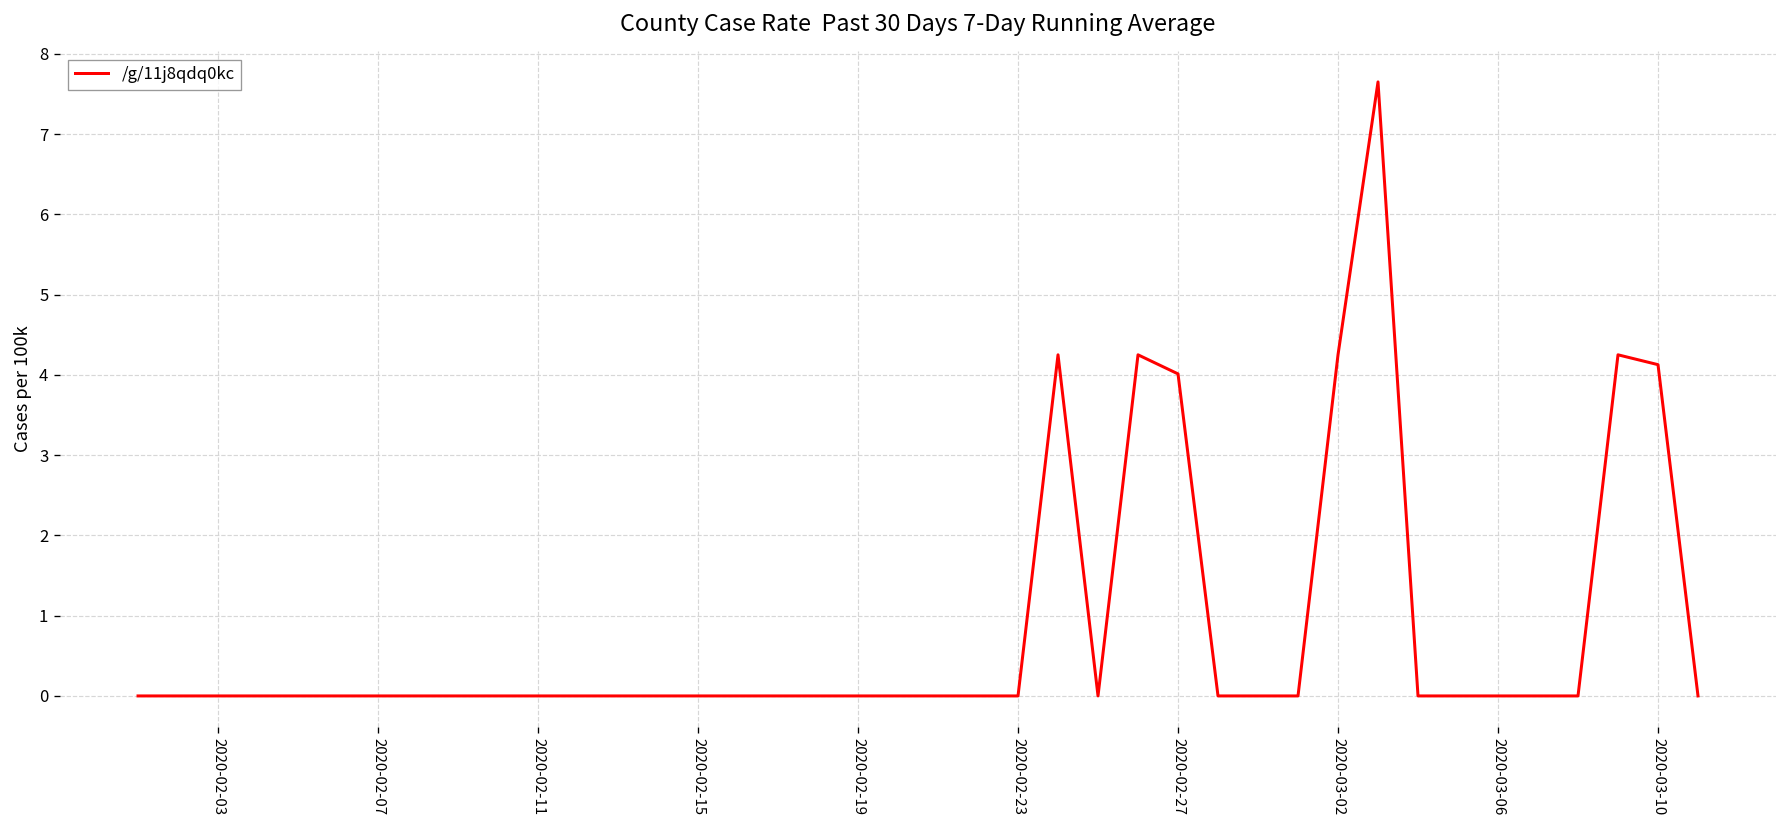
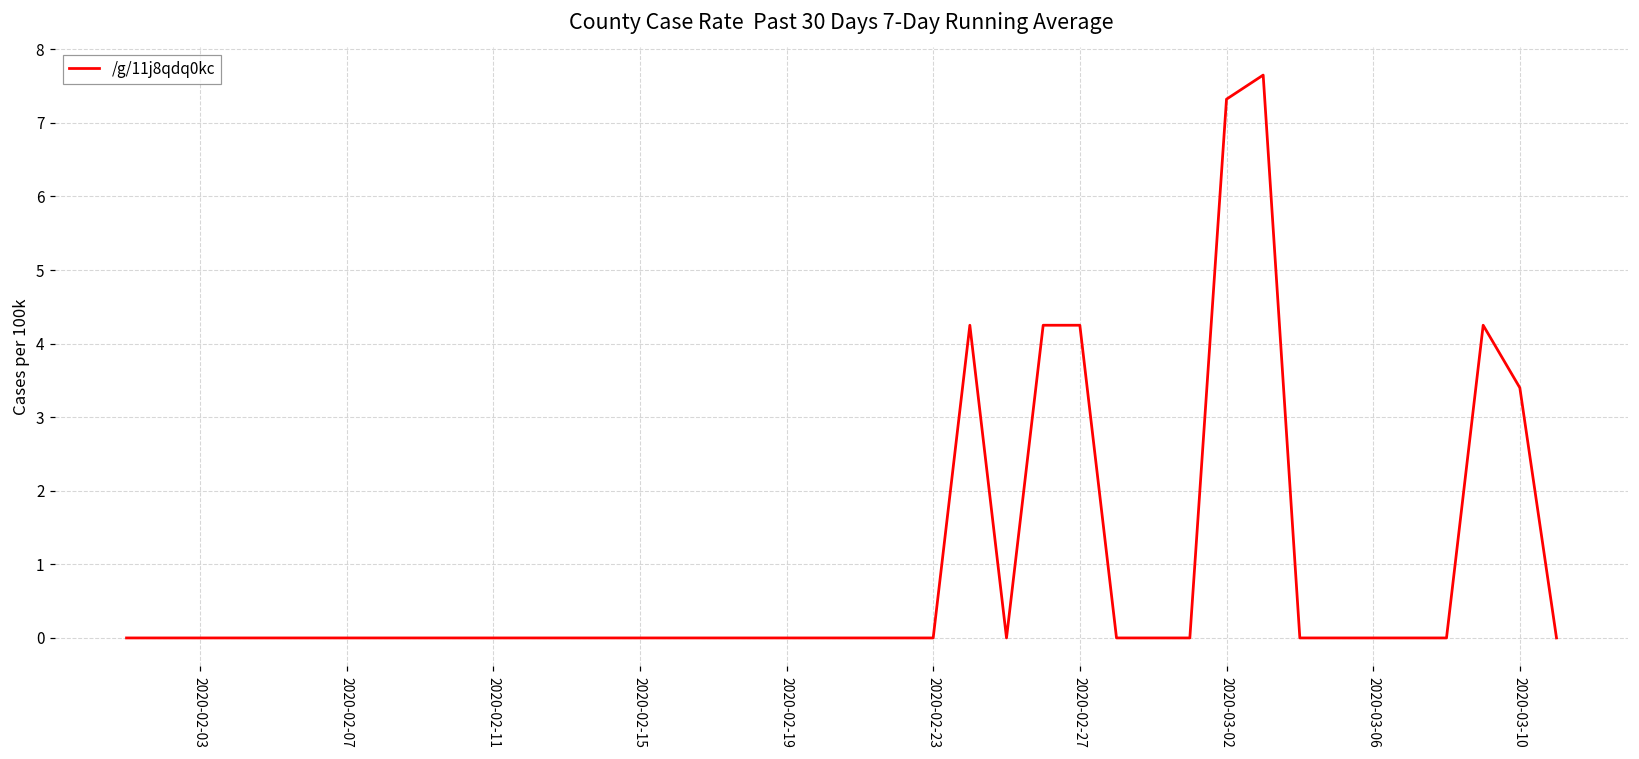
  {
    "2020-02-03": 0.0,
    "2020-02-07": 0.0,
    "2020-02-11": 0.0,
    "2020-02-15": 0.0,
    "2020-02-19": 0.0,
    "2020-02-23": 0.0,
-   "2020-02-27": 4.0,
-   "2020-03-02": 4.2,
+   "2020-02-27": 4.2,
+   "2020-03-02": 7.3,
    "2020-03-06": 0.0,
-   "2020-03-10": 4.1
+   "2020-03-10": 3.4
  }
